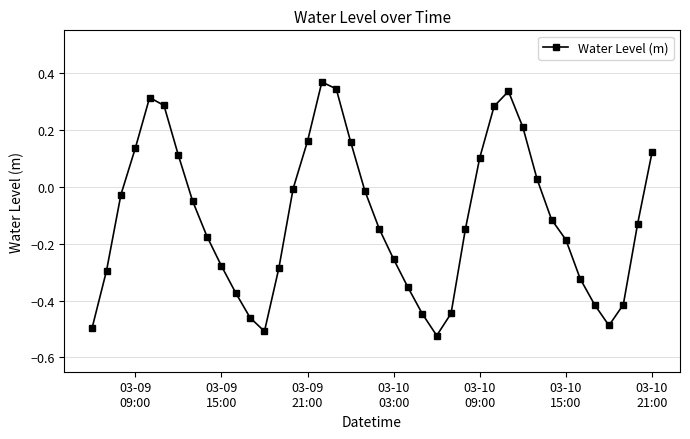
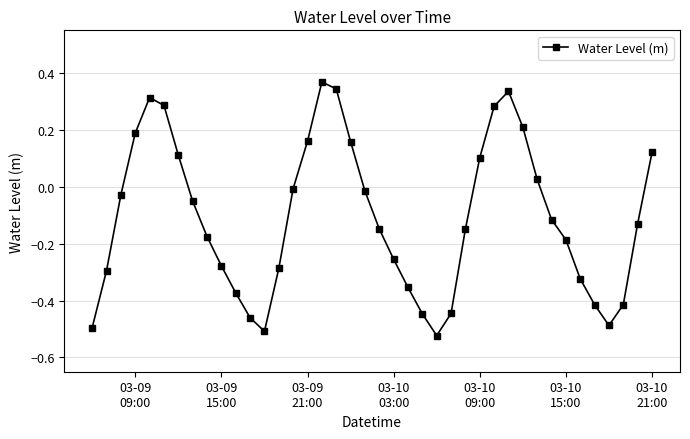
  {
-   "03-09 09:00": 0.14,
+   "03-09 09:00": 0.19,
    "03-09 15:00": -0.28,
    "03-09 21:00": 0.16,
    "03-10 03:00": -0.25,
    "03-10 09:00": 0.10,
    "03-10 15:00": -0.19,
    "03-10 21:00": 0.12
  }
